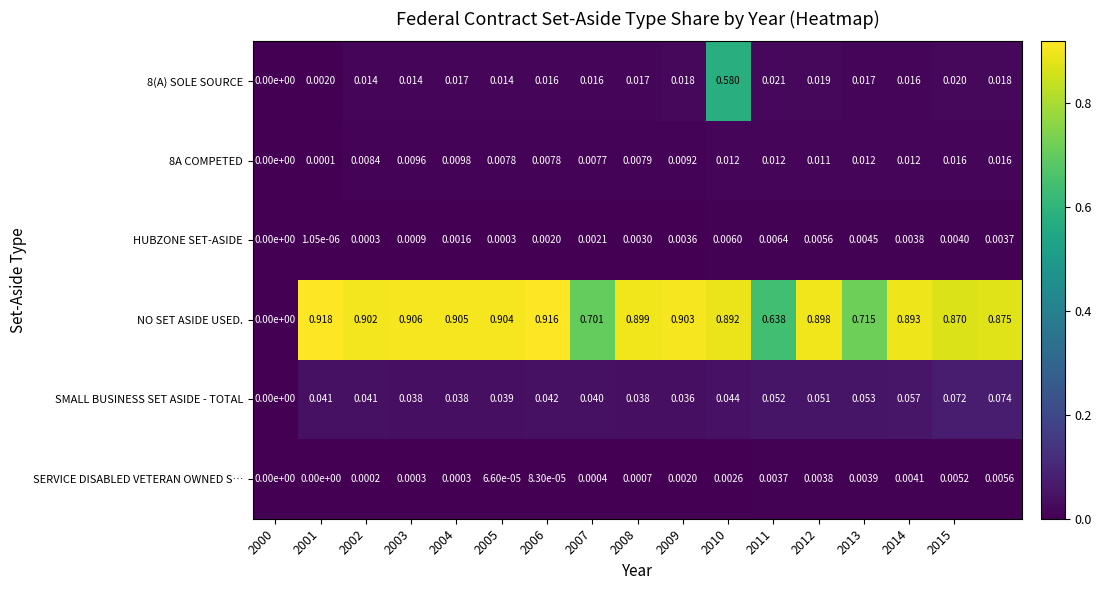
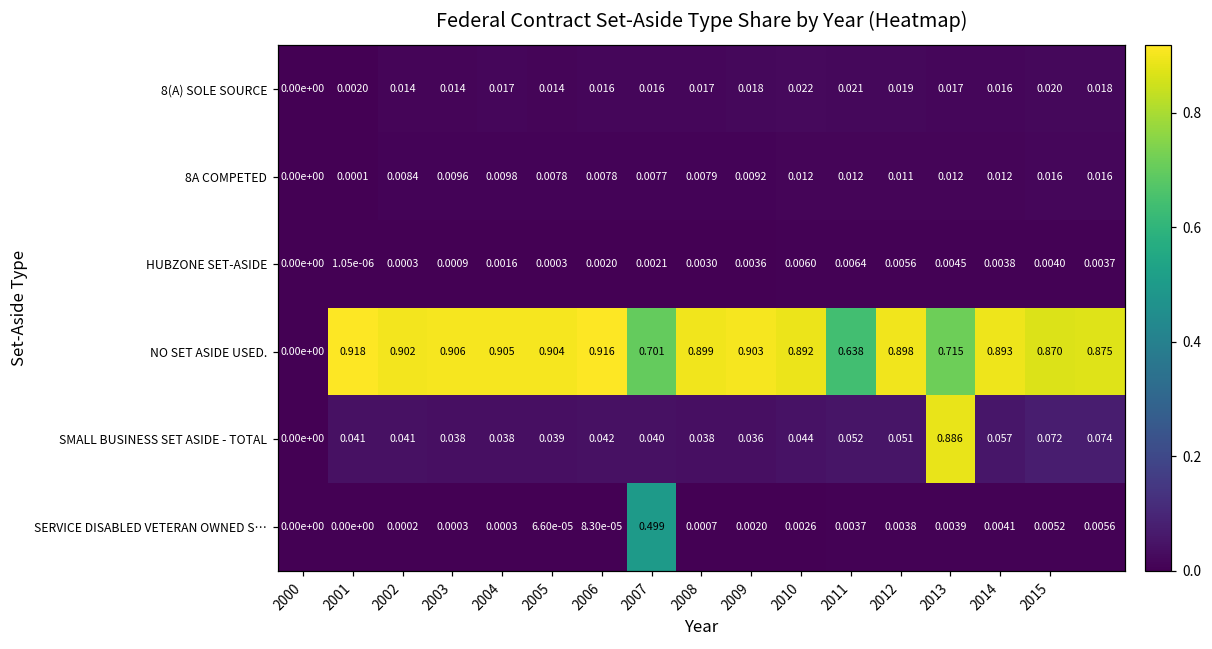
  {
    "8(A) SOLE SOURCE": {
      "2000": "0.00e+00",
      "2001": "0.0020",
      "2002": "0.014",
      "2003": "0.014",
      "2004": "0.017",
      "2005": "0.014",
      "2006": "0.016",
      "2007": "0.016",
      "2008": "0.017",
      "2009": "0.018",
-     "2010": "0.580",
+     "2010": "0.022",
      "2011": "0.021",
      "2012": "0.019",
      "2013": "0.017",
      "2014": "0.016",
      "2015": "0.020"
    },
    "8A COMPETED": {
      "2000": "0.00e+00",
      "2001": "0.0001",
      "2002": "0.0084",
      "2003": "0.0096",
      "2004": "0.0098",
      "2005": "0.0078",
      "2006": "0.0078",
      "2007": "0.0077",
      "2008": "0.0079",
      "2009": "0.0092",
      "2010": "0.012",
      "2011": "0.012",
      "2012": "0.011",
      "2013": "0.012",
      "2014": "0.012",
      "2015": "0.016"
    },
    "HUBZONE SET-ASIDE": {
      "2000": "0.00e+00",
      "2001": "1.05e-06",
      "2002": "0.0003",
      "2003": "0.0009",
      "2004": "0.0016",
      "2005": "0.0003",
      "2006": "0.0020",
      "2007": "0.0021",
      "2008": "0.0030",
      "2009": "0.0036",
      "2010": "0.0060",
      "2011": "0.0064",
      "2012": "0.0056",
      "2013": "0.0045",
      "2014": "0.0038",
      "2015": "0.0040"
    },
    "NO SET ASIDE USED.": {
      "2000": "0.00e+00",
      "2001": "0.918",
      "2002": "0.902",
      "2003": "0.906",
      "2004": "0.905",
      "2005": "0.904",
      "2006": "0.916",
      "2007": "0.701",
      "2008": "0.899",
      "2009": "0.903",
      "2010": "0.892",
      "2011": "0.638",
      "2012": "0.898",
      "2013": "0.715",
      "2014": "0.893",
      "2015": "0.870"
    },
    "SMALL BUSINESS SET ASIDE - TOTAL": {
      "2000": "0.00e+00",
      "2001": "0.041",
      "2002": "0.041",
      "2003": "0.038",
      "2004": "0.038",
      "2005": "0.039",
      "2006": "0.042",
      "2007": "0.040",
      "2008": "0.038",
      "2009": "0.036",
      "2010": "0.044",
      "2011": "0.052",
      "2012": "0.051",
-     "2013": "0.053",
+     "2013": "0.886",
      "2014": "0.057",
      "2015": "0.072"
    },
    "SERVICE DISABLED VETERAN OWNED S…": {
      "2000": "0.00e+00",
      "2001": "0.00e+00",
      "2002": "0.0002",
      "2003": "0.0003",
      "2004": "0.0003",
      "2005": "6.60e-05",
      "2006": "8.30e-05",
-     "2007": "0.0004",
+     "2007": "0.499",
      "2008": "0.0007",
      "2009": "0.0020",
      "2010": "0.0026",
      "2011": "0.0037",
      "2012": "0.0038",
      "2013": "0.0039",
      "2014": "0.0041",
      "2015": "0.0052"
    }
  }
